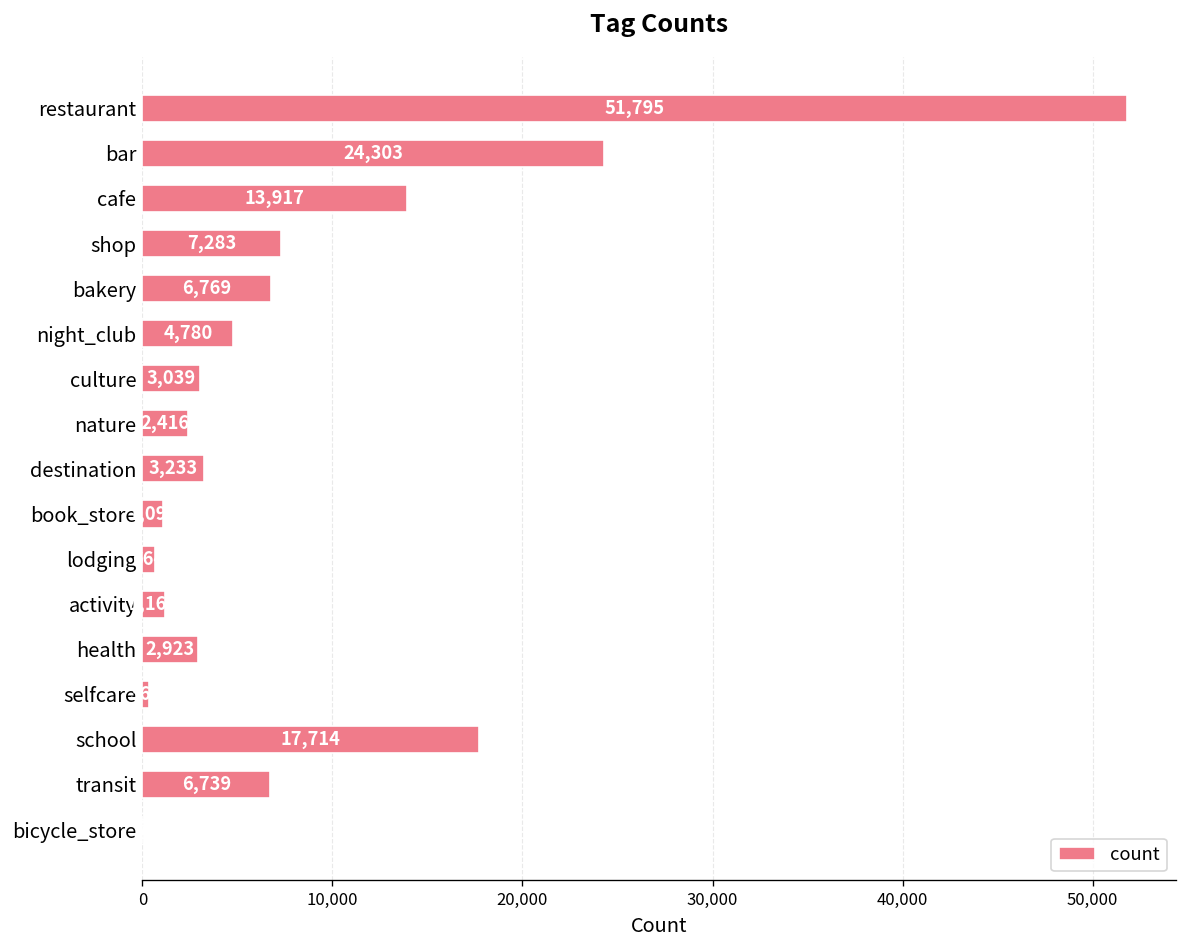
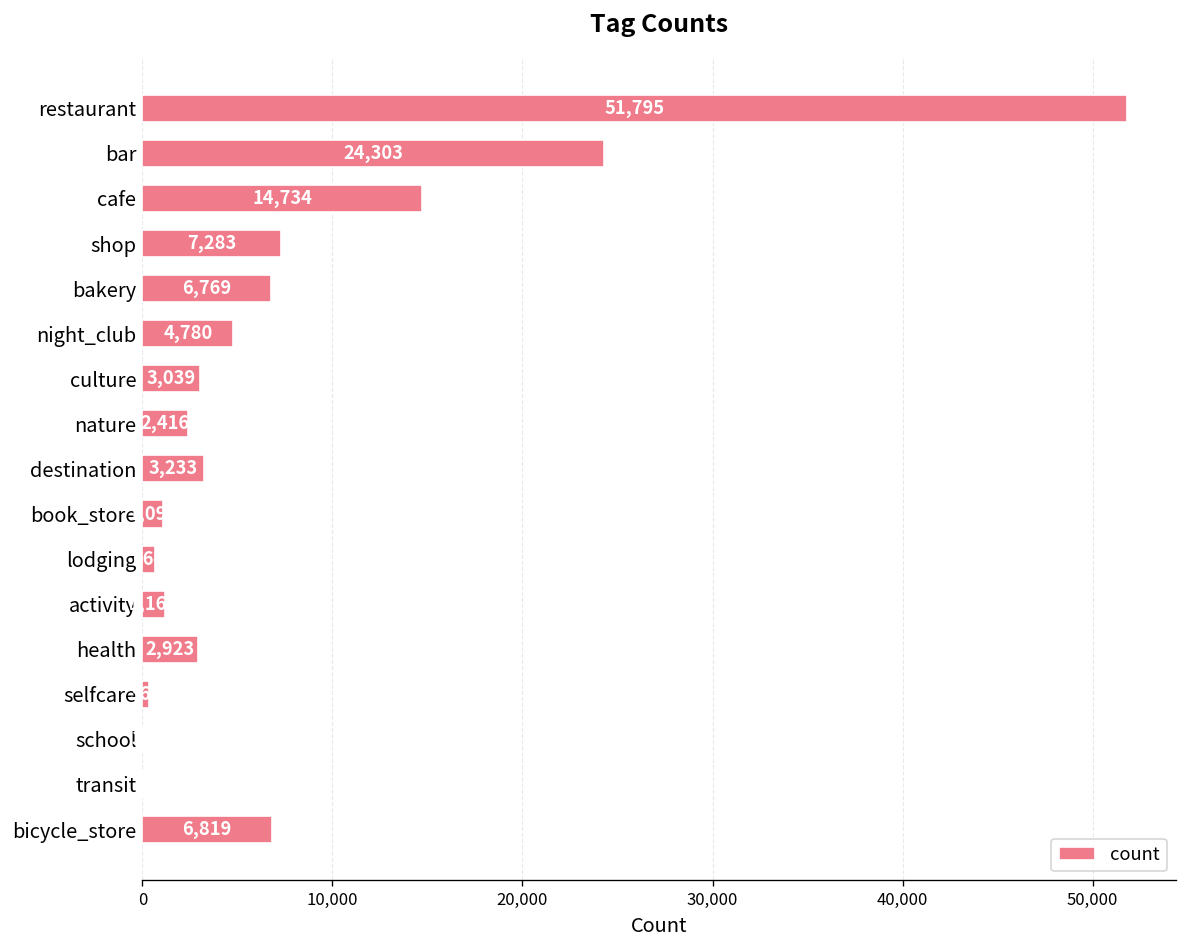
  {
    "restaurant": "51,795",
    "bar": "24,303",
-   "cafe": "13,917",
+   "cafe": "14,734",
    "shop": "7,283",
    "bakery": "6,769",
    "night_club": "4,780",
    "culture": "3,039",
    "nature": "2,416",
    "destination": "3,233",
    "health": "2,923",
-   "school": "17,700",
-   "transit": "6,700",
-   "bicycle_store": "0"
+   "school": "0",
+   "transit": "0",
+   "bicycle_store": "6,800"
  }
